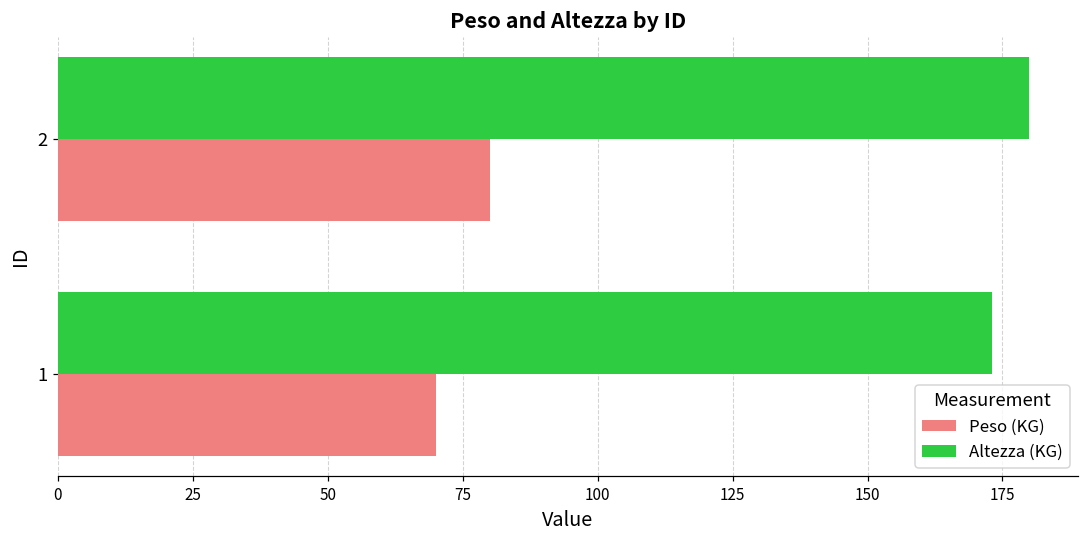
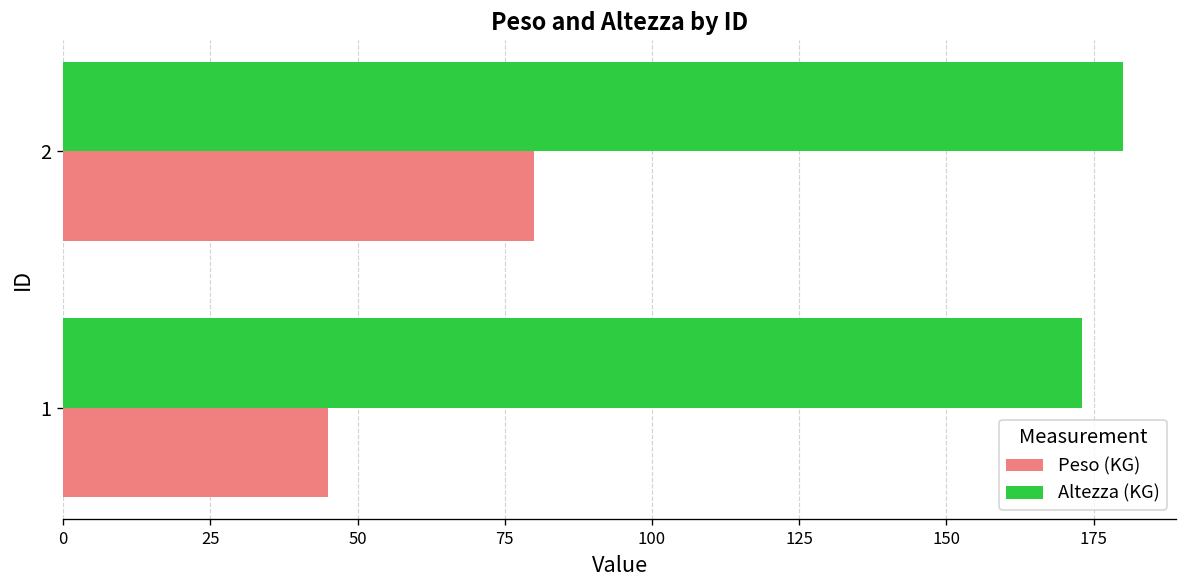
  {
    "Peso (KG)": {
      "2": 80,
-     "1": 70
+     "1": 45
    },
    "Altezza (KG)": {
      "2": 180,
      "1": 173
    }
  }
